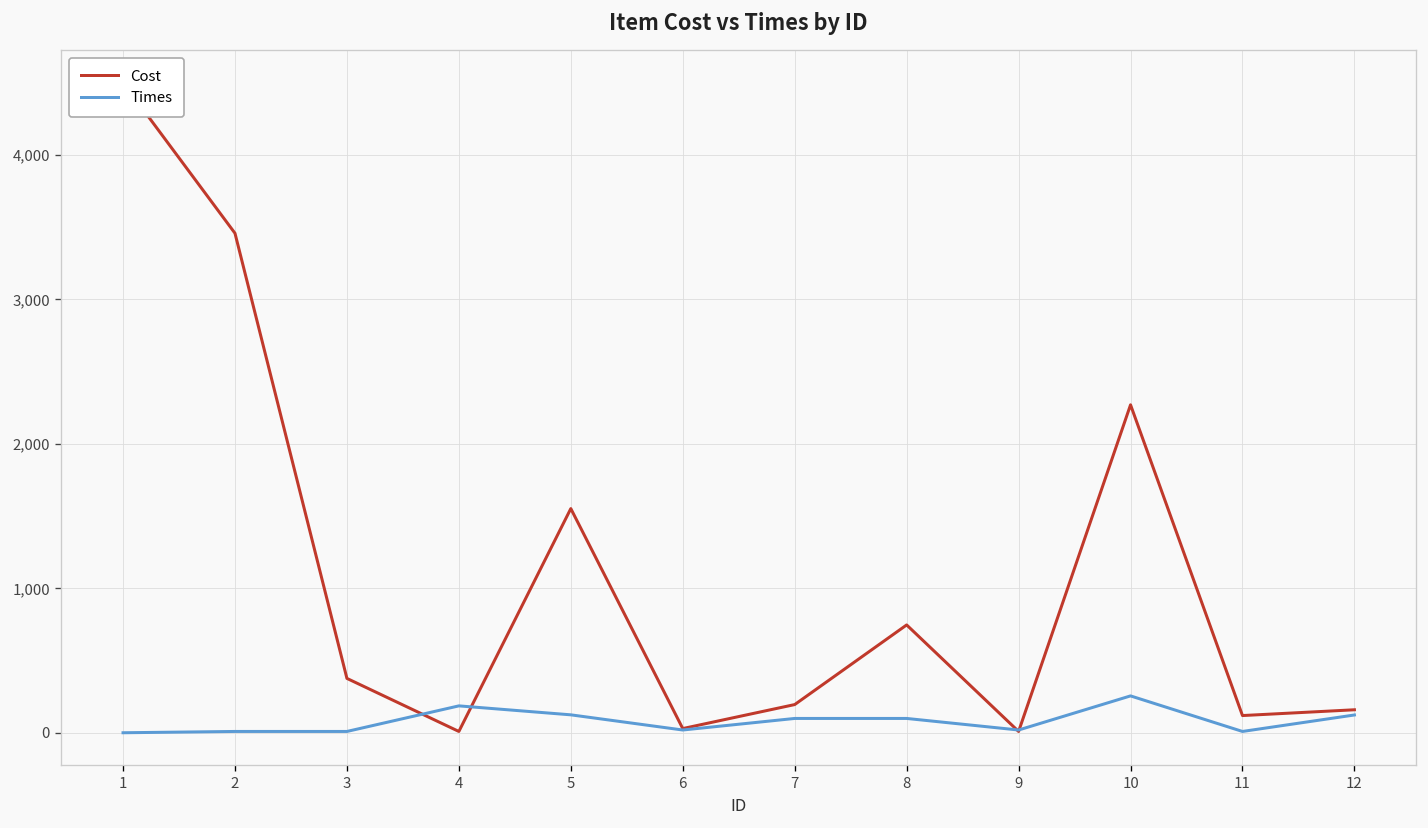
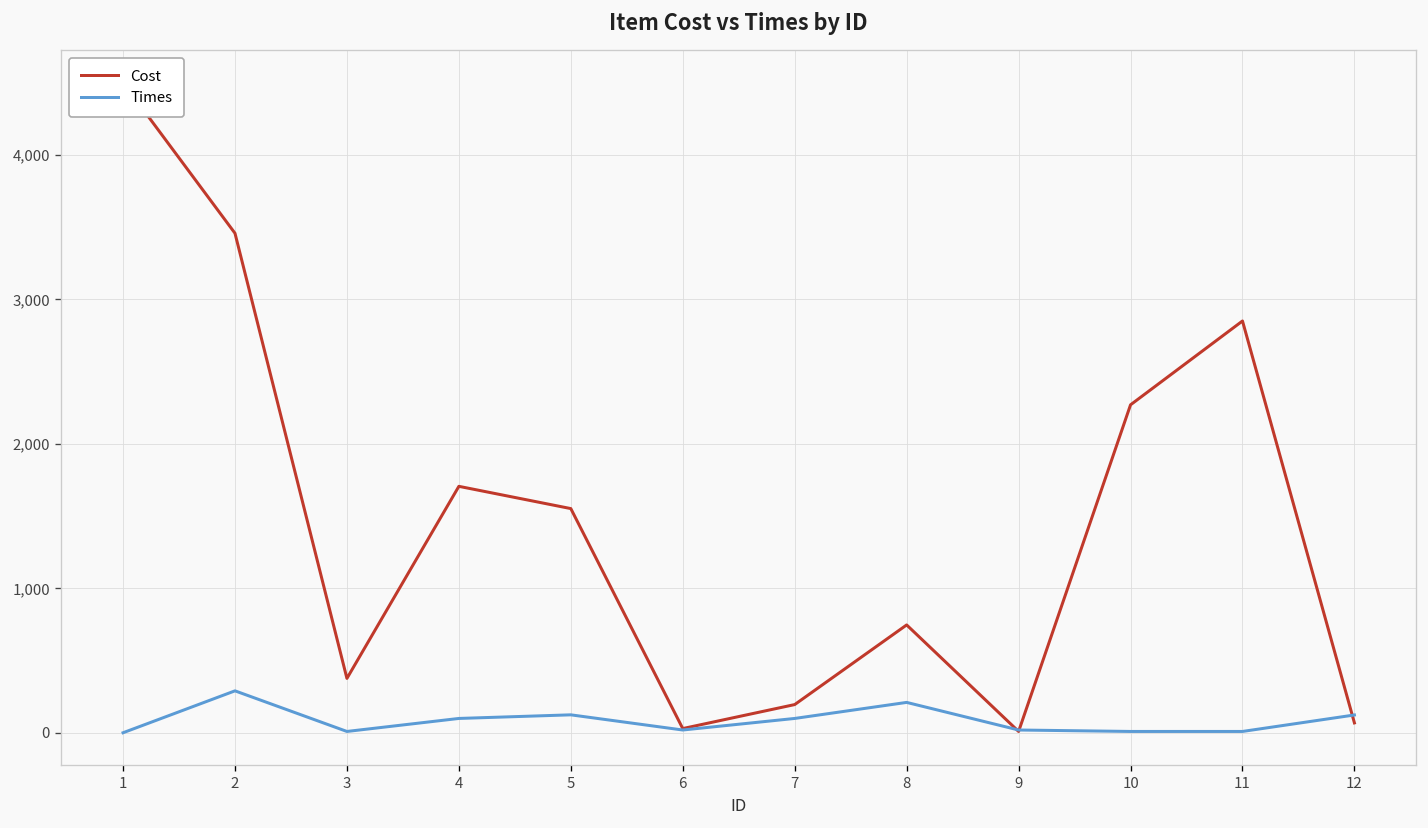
  {
    "Cost": {
      "2": "3,460",
      "3": "380",
-     "4": "10",
+     "4": "1,710",
      "5": "1,550",
      "7": "200",
      "8": "750",
      "10": "2,270",
-     "11": "120",
-     "12": "160"
+     "11": "2,850",
+     "12": "70"
    },
    "Times": {
      "1": "0",
-     "2": "10",
+     "2": "290",
      "3": "10",
-     "4": "190",
+     "4": "100",
      "5": "130",
      "7": "100",
-     "8": "100",
-     "10": "260",
+     "8": "210",
+     "10": "10",
      "11": "10",
      "12": "120"
    }
  }
